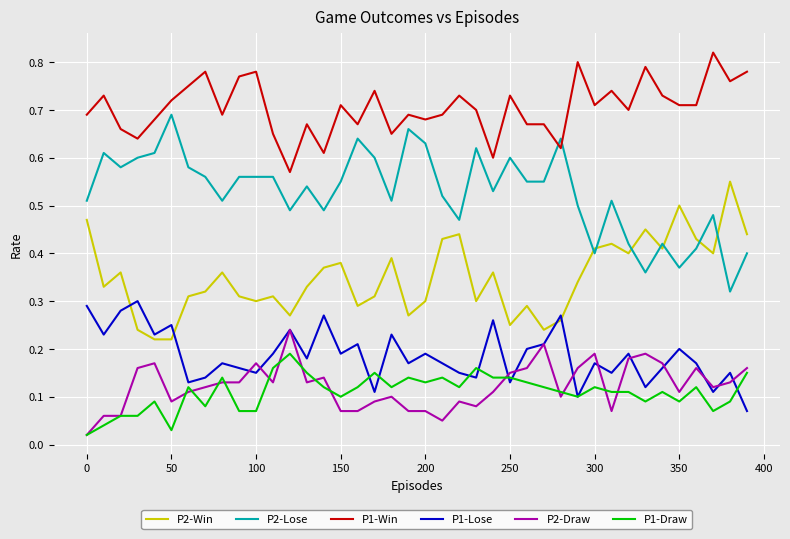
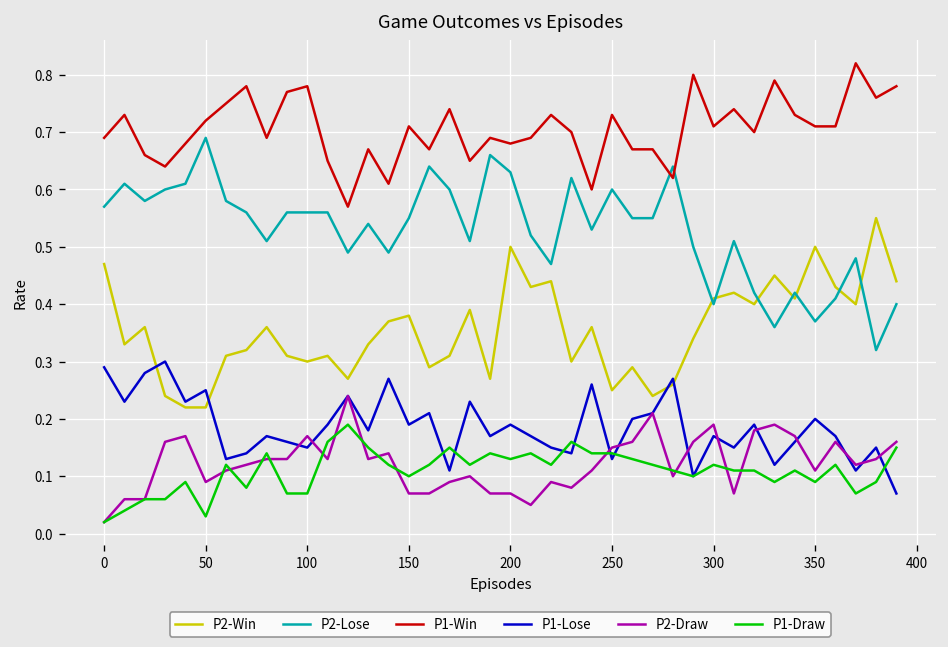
  {
    "P2-Win": {
      "0": 0.47,
      "50": 0.22,
      "100": 0.3,
      "150": 0.38,
-     "200": 0.3,
+     "200": 0.5,
      "250": 0.25,
      "300": 0.41,
      "350": 0.5
    },
    "P2-Lose": {
-     "0": 0.51,
+     "0": 0.57,
      "50": 0.69,
      "100": 0.56,
      "150": 0.55,
      "200": 0.63,
      "250": 0.60,
      "300": 0.40,
      "350": 0.37
    },
    "P1-Win": {
      "0": 0.69,
      "50": 0.72,
      "100": 0.78,
      "150": 0.71,
      "200": 0.68,
      "250": 0.73,
      "300": 0.71,
      "350": 0.71
    },
    "P1-Lose": {
      "0": 0.29,
      "50": 0.25,
      "100": 0.15,
      "150": 0.19,
      "200": 0.19,
      "250": 0.13,
      "300": 0.17,
      "350": 0.20
    },
    "P2-Draw": {
      "50": 0.09,
      "100": 0.17,
      "150": 0.07,
      "200": 0.07,
      "250": 0.15,
      "300": 0.19,
      "350": 0.11
    },
    "P1-Draw": {
      "50": 0.03,
      "100": 0.07,
      "150": 0.10,
      "200": 0.13,
      "250": 0.14,
      "300": 0.12,
      "350": 0.09
    }
  }
